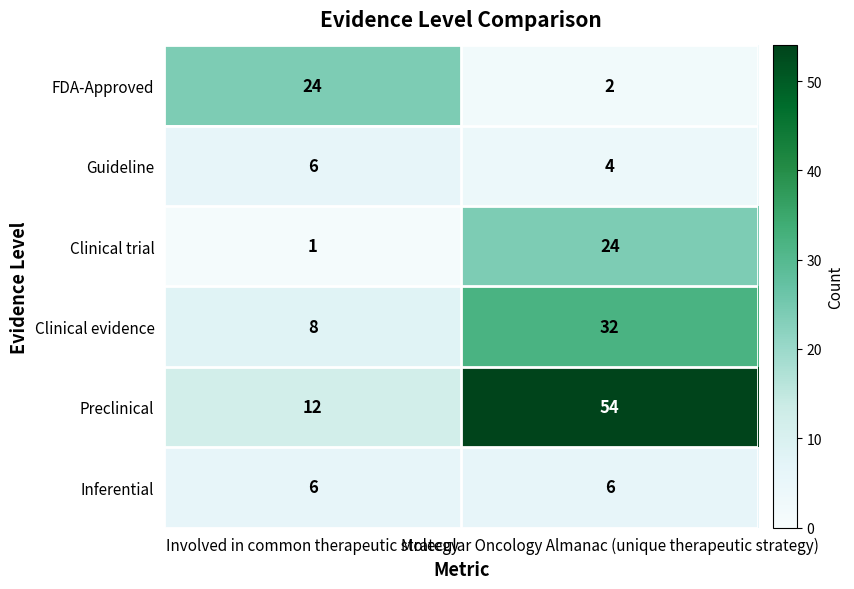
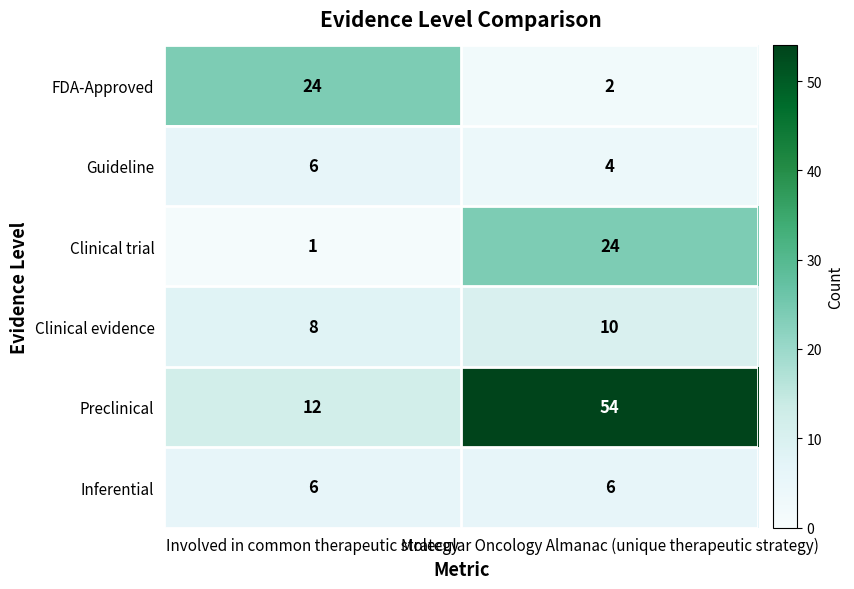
  {
    "FDA-Approved": {
      "Molecular Oncology Almanac (unique therapeutic strategy)": 2
    },
    "Guideline": {
      "Molecular Oncology Almanac (unique therapeutic strategy)": 4
    },
    "Clinical trial": {
      "Molecular Oncology Almanac (unique therapeutic strategy)": 24
    },
    "Clinical evidence": {
-     "Molecular Oncology Almanac (unique therapeutic strategy)": 32
+     "Molecular Oncology Almanac (unique therapeutic strategy)": 10
    },
    "Preclinical": {
      "Molecular Oncology Almanac (unique therapeutic strategy)": 54
    },
    "Inferential": {
      "Molecular Oncology Almanac (unique therapeutic strategy)": 6
    }
  }
